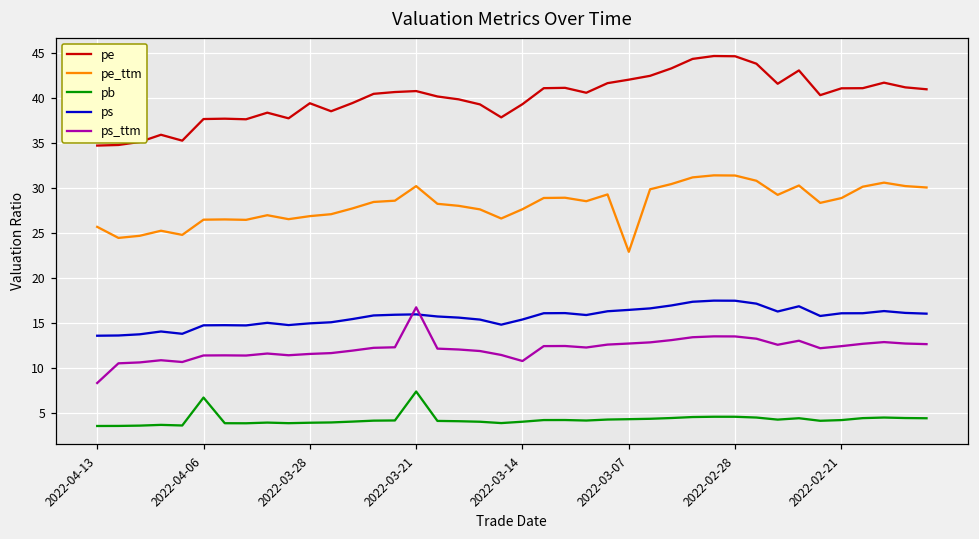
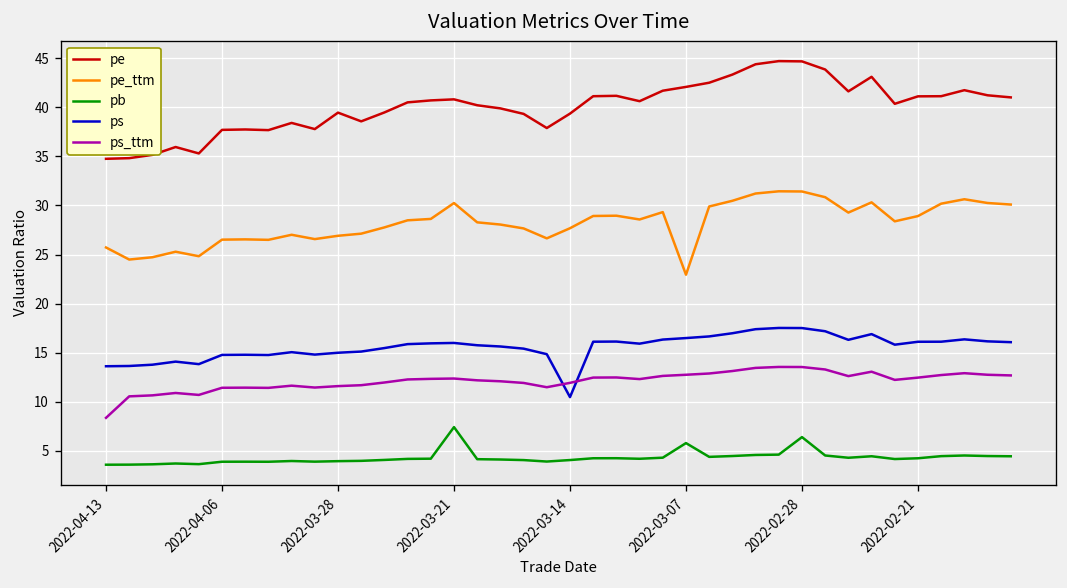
  {
    "pe": {
      "2022-04-13": 35,
      "2022-04-06": 38,
      "2022-03-28": 39,
      "2022-03-21": 41,
      "2022-03-14": 39,
      "2022-03-07": 42,
      "2022-02-28": 45,
      "2022-02-21": 41
    },
    "pe_ttm": {
      "2022-04-13": 26,
      "2022-04-06": 27,
      "2022-03-28": 27,
      "2022-03-21": 30,
      "2022-03-14": 28,
      "2022-03-07": 23,
      "2022-02-28": 31,
      "2022-02-21": 29
    },
    "pb": {
      "2022-04-13": 4,
-     "2022-04-06": 7,
+     "2022-04-06": 4,
      "2022-03-28": 4,
      "2022-03-21": 7,
      "2022-03-14": 4,
-     "2022-03-07": 4,
-     "2022-02-28": 5,
+     "2022-03-07": 6,
+     "2022-02-28": 6,
      "2022-02-21": 4
    },
    "ps": {
      "2022-04-13": 14,
      "2022-04-06": 15,
      "2022-03-28": 15,
      "2022-03-21": 16,
-     "2022-03-14": 15,
+     "2022-03-14": 10,
      "2022-03-07": 16,
      "2022-02-28": 18,
      "2022-02-21": 16
    },
    "ps_ttm": {
      "2022-04-13": 8,
      "2022-04-06": 11,
      "2022-03-28": 12,
-     "2022-03-21": 17,
-     "2022-03-14": 11,
+     "2022-03-21": 12,
+     "2022-03-14": 12,
      "2022-03-07": 13,
      "2022-02-28": 14,
      "2022-02-21": 12
    }
  }
